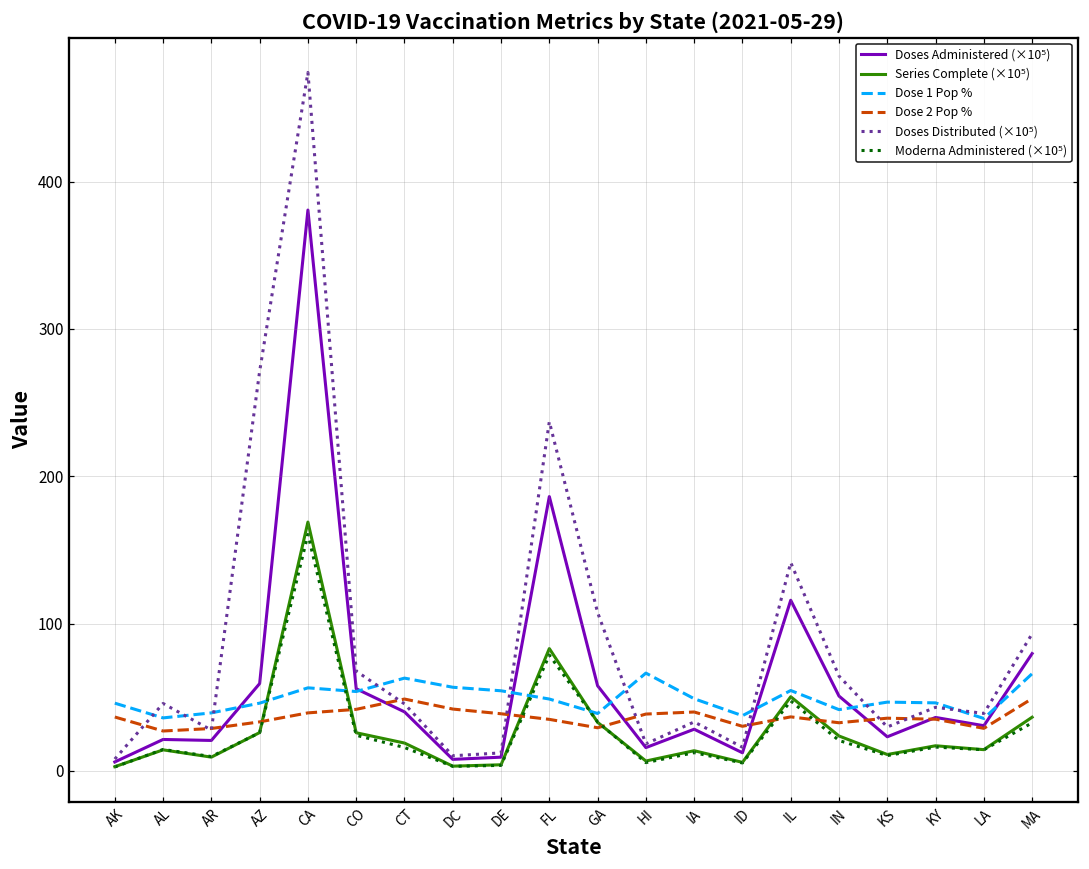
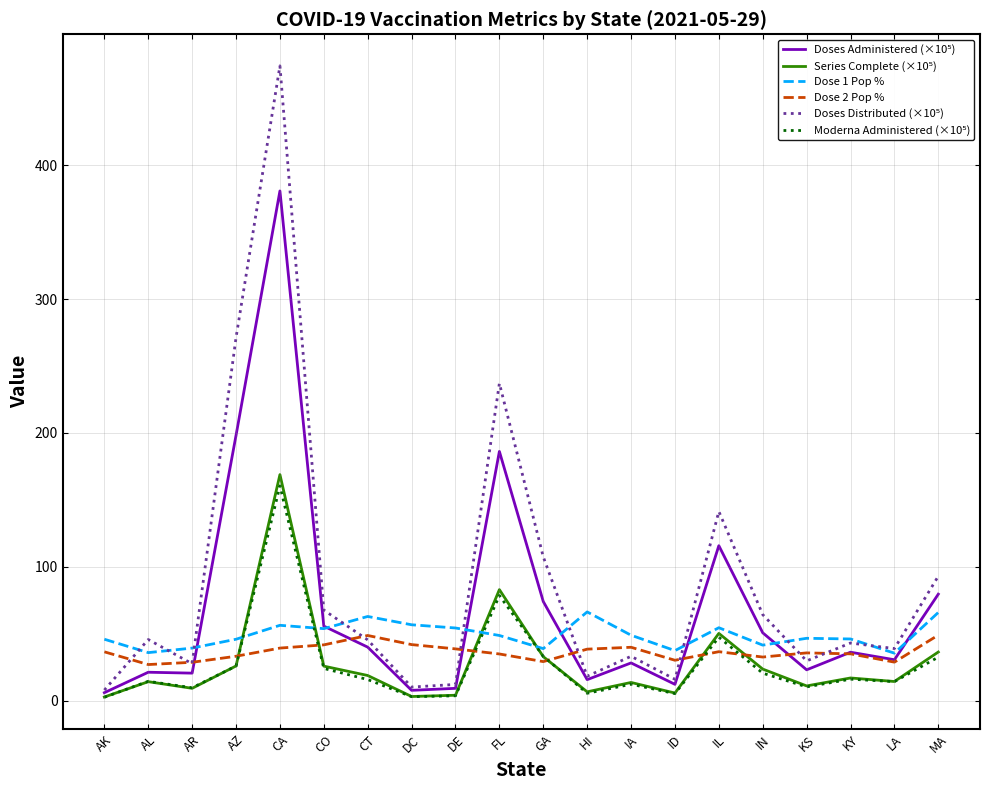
  {
    "Doses Administered (×10⁵)": {
      "AK": 6,
      "AL": 21,
      "AR": 21,
-     "AZ": 59,
+     "AZ": 198,
      "CA": 381,
      "CO": 56,
      "CT": 40,
      "DC": 8,
      "DE": 9,
      "FL": 186,
-     "GA": 58,
+     "GA": 74,
      "HI": 16,
      "IA": 28,
      "ID": 12,
      "IL": 116,
      "IN": 51,
      "KS": 23,
      "MA": 80
    },
    "Dose 1 Pop %": {
      "AK": 46,
      "AL": 36,
      "AR": 39,
      "AZ": 46,
      "CA": 56,
      "CO": 54,
      "CT": 63,
      "DC": 57,
      "DE": 54,
      "FL": 49,
      "GA": 39,
      "HI": 66,
      "IA": 49,
      "ID": 38,
      "IL": 55,
      "IN": 42,
      "KS": 47,
      "KY": 46,
      "LA": 36,
      "MA": 66
    },
    "Dose 2 Pop %": {
      "AK": 37,
      "AL": 27,
      "AZ": 33,
      "CA": 39,
      "CO": 42,
      "CT": 49,
      "DC": 42,
      "DE": 39,
      "FL": 35,
      "GA": 29,
      "HI": 39,
      "IA": 40,
      "ID": 30,
      "IL": 37,
      "IN": 33,
      "KS": 36,
      "MA": 49
    },
    "Doses Distributed (×10⁵)": {
      "AK": 8,
      "AL": 46,
      "AZ": 271,
      "CA": 474,
      "CO": 68,
      "CT": 46,
      "DC": 10,
      "DE": 12,
      "FL": 237,
      "GA": 108,
      "HI": 18,
      "IA": 33,
      "ID": 16,
      "IL": 141,
      "IN": 64,
      "KS": 30,
      "KY": 43,
      "LA": 39,
      "MA": 93
    }
  }
